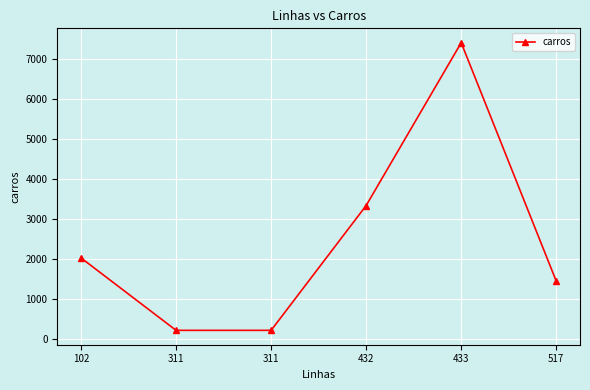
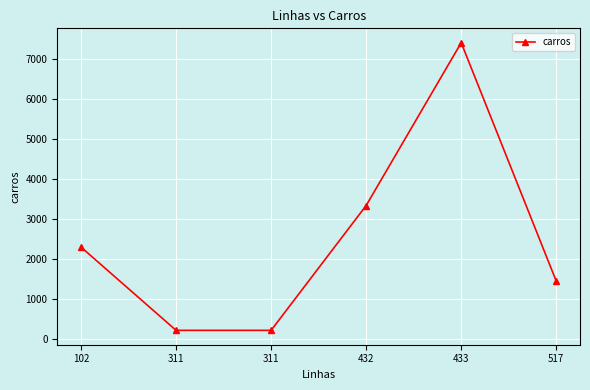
  {
-   "102": 2000,
+   "102": 2300,
    "432": 3300,
    "433": 7400,
    "517": 1500
  }
